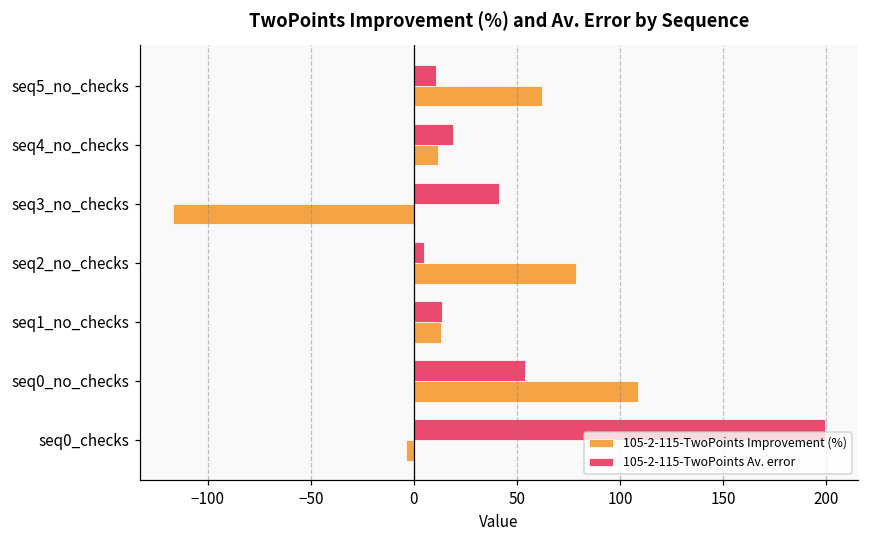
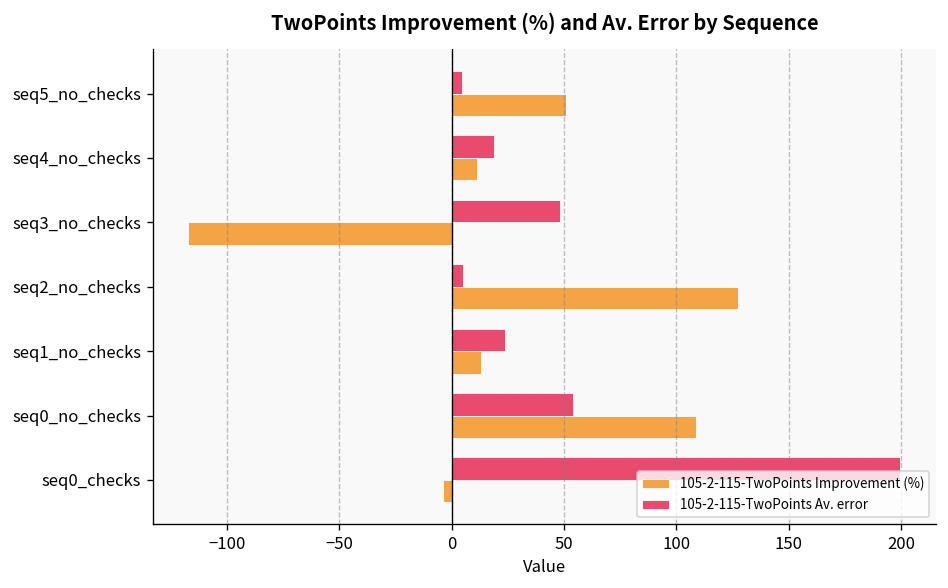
  {
    "105-2-115-TwoPoints Improvement (%)": {
-     "seq5_no_checks": 62,
+     "seq5_no_checks": 51,
      "seq4_no_checks": 12,
      "seq3_no_checks": -117,
-     "seq2_no_checks": 79,
+     "seq2_no_checks": 127,
      "seq1_no_checks": 13,
      "seq0_no_checks": 109,
      "seq0_checks": -4
    },
    "105-2-115-TwoPoints Av. error": {
-     "seq5_no_checks": 11,
+     "seq5_no_checks": 5,
      "seq4_no_checks": 19,
-     "seq3_no_checks": 41,
+     "seq3_no_checks": 48,
      "seq2_no_checks": 5,
-     "seq1_no_checks": 14,
+     "seq1_no_checks": 24,
      "seq0_no_checks": 54,
      "seq0_checks": 200
    }
  }
